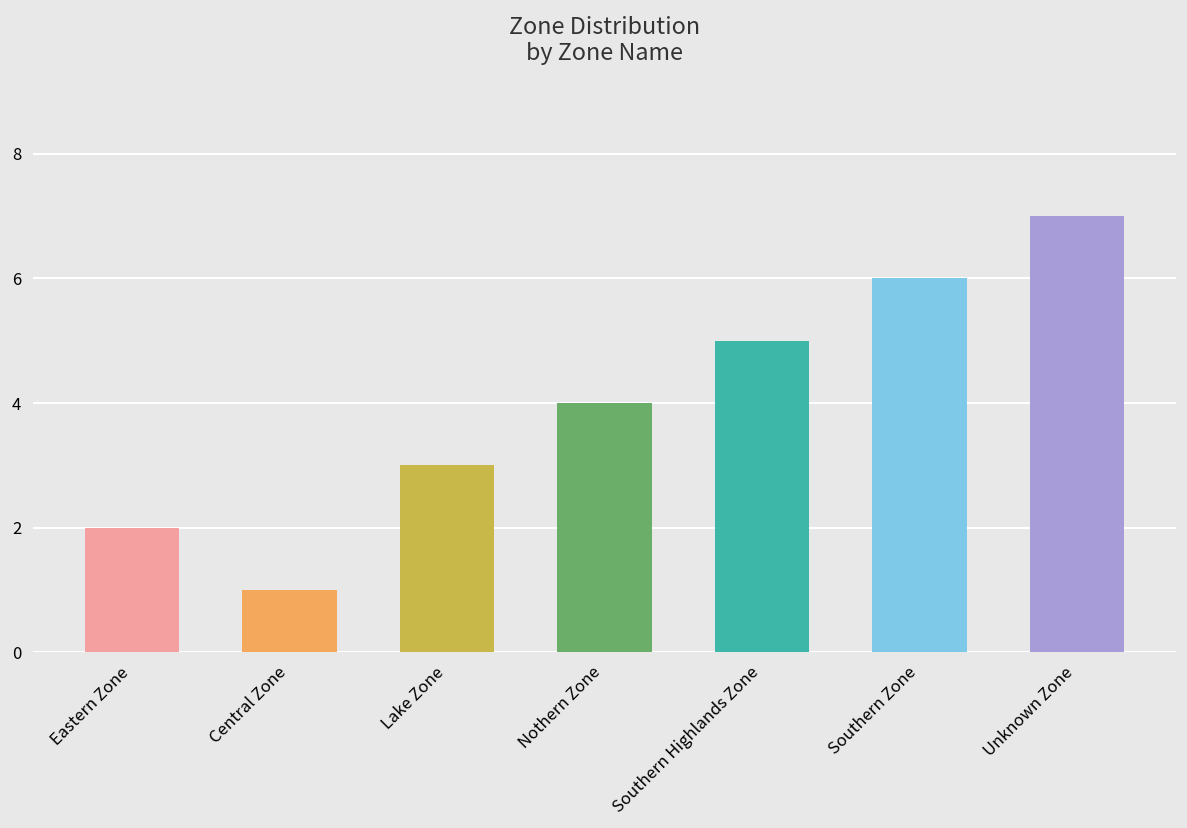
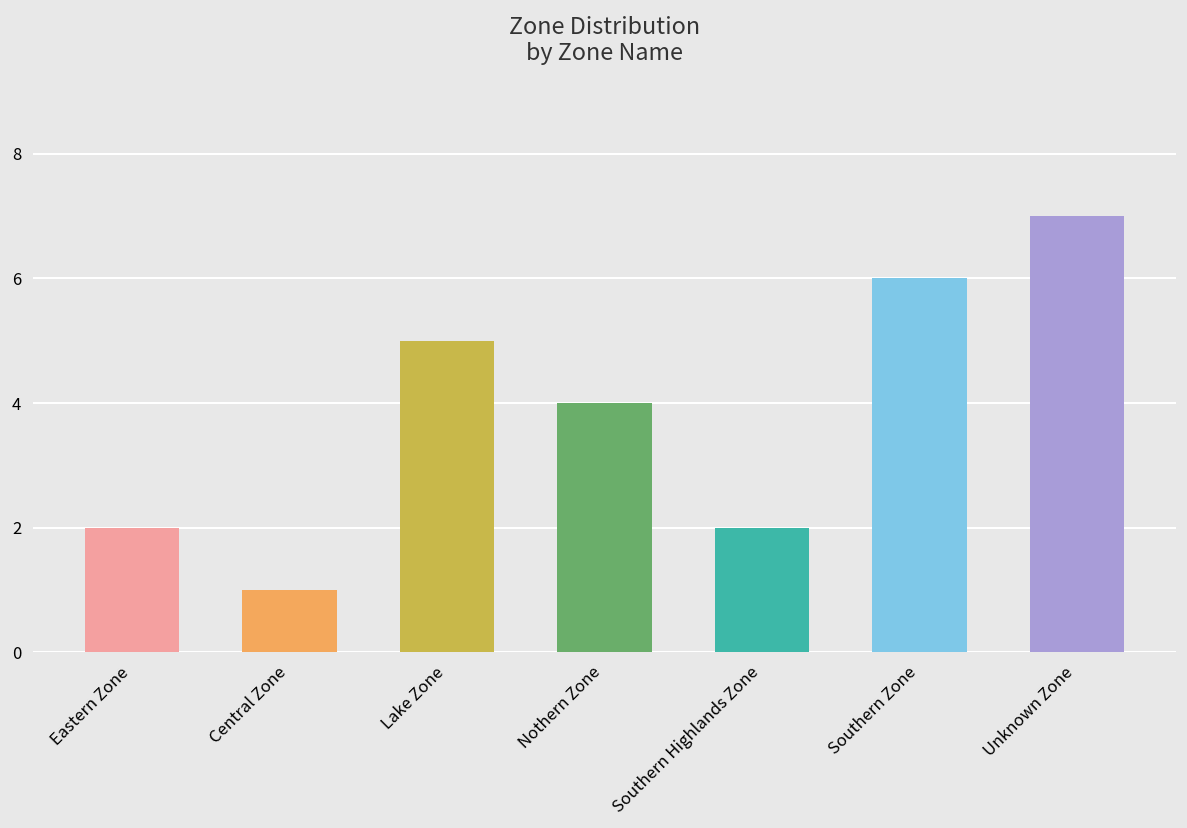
  {
    "Eastern Zone": 2,
    "Central Zone": 1,
-   "Lake Zone": 3,
+   "Lake Zone": 5,
    "Nothern Zone": 4,
-   "Southern Highlands Zone": 5,
+   "Southern Highlands Zone": 2,
    "Southern Zone": 6,
    "Unknown Zone": 7
  }
